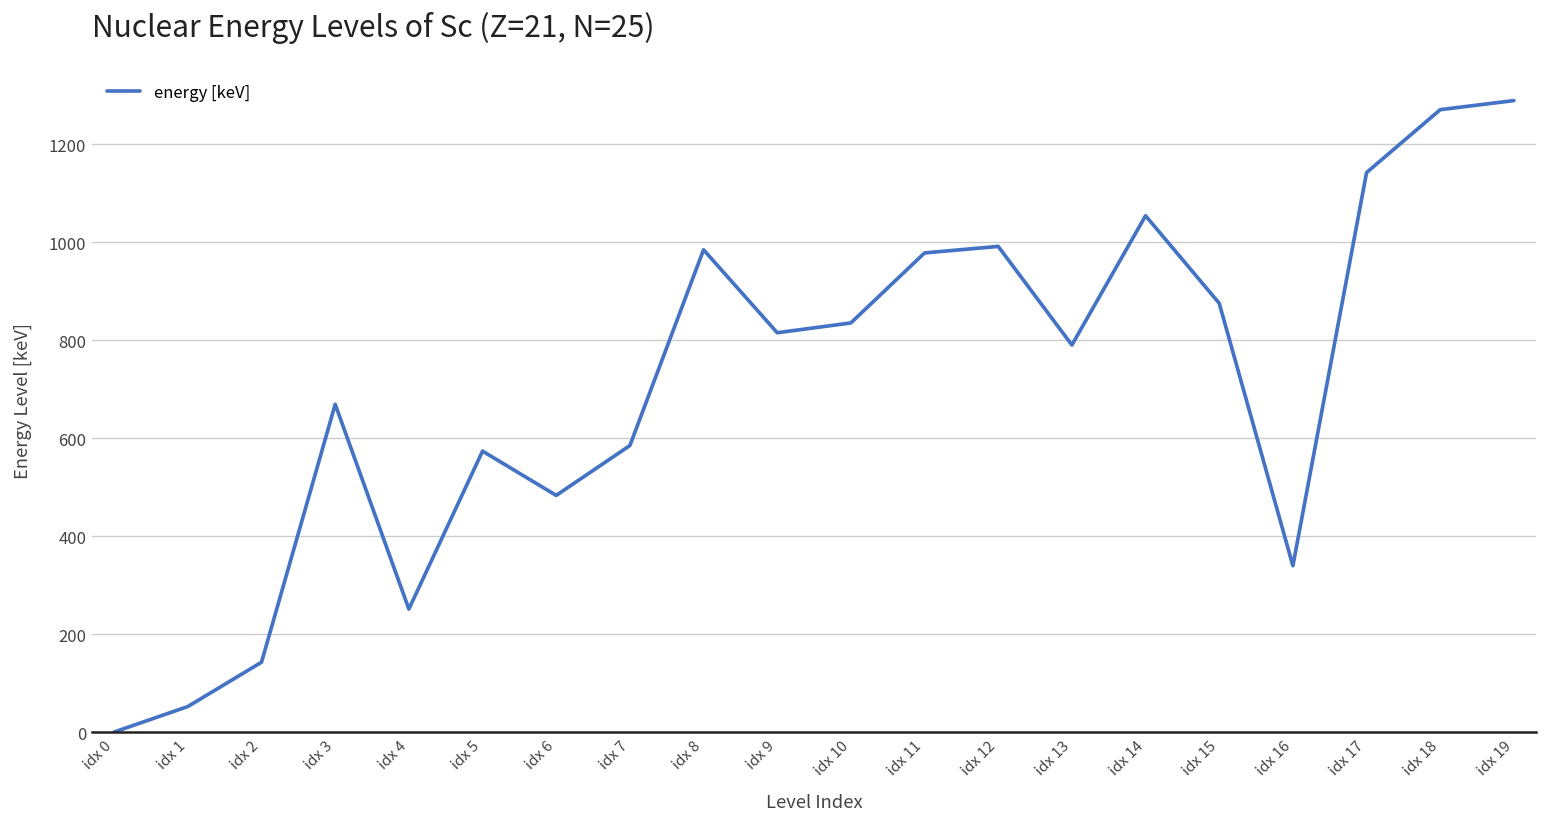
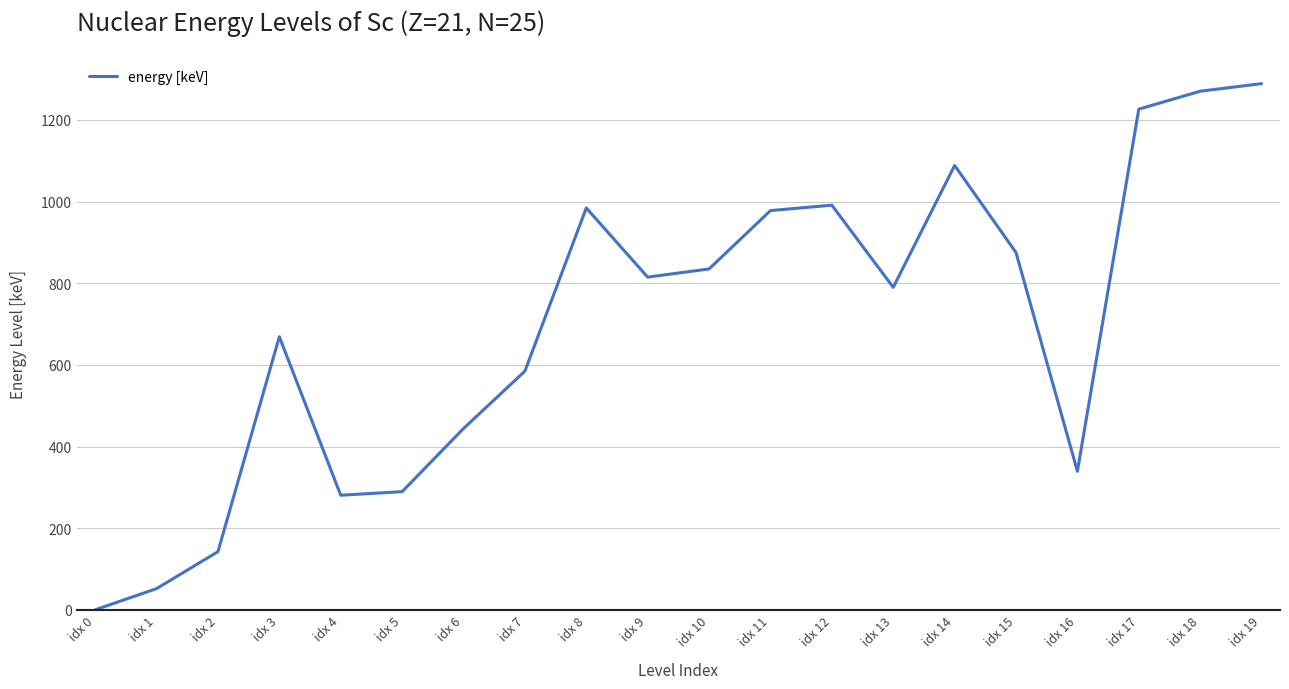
  {
    "idx 0": 0,
    "idx 1": 50,
    "idx 2": 140,
    "idx 3": 670,
-   "idx 4": 250,
-   "idx 5": 570,
-   "idx 6": 480,
+   "idx 4": 280,
+   "idx 5": 290,
+   "idx 6": 440,
    "idx 7": 580,
    "idx 8": 980,
    "idx 9": 820,
    "idx 10": 840,
    "idx 11": 980,
    "idx 12": 990,
    "idx 13": 790,
-   "idx 14": 1050,
+   "idx 14": 1090,
    "idx 15": 880,
    "idx 16": 340,
-   "idx 17": 1140,
+   "idx 17": 1230,
    "idx 18": 1270,
    "idx 19": 1290
  }
